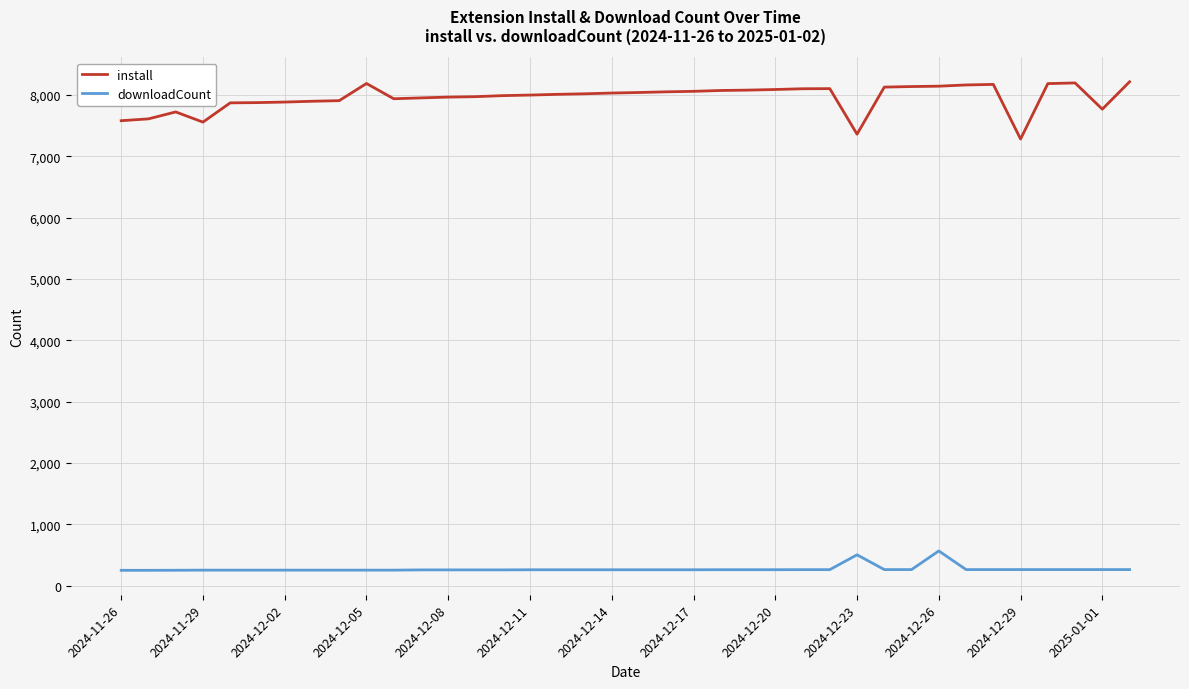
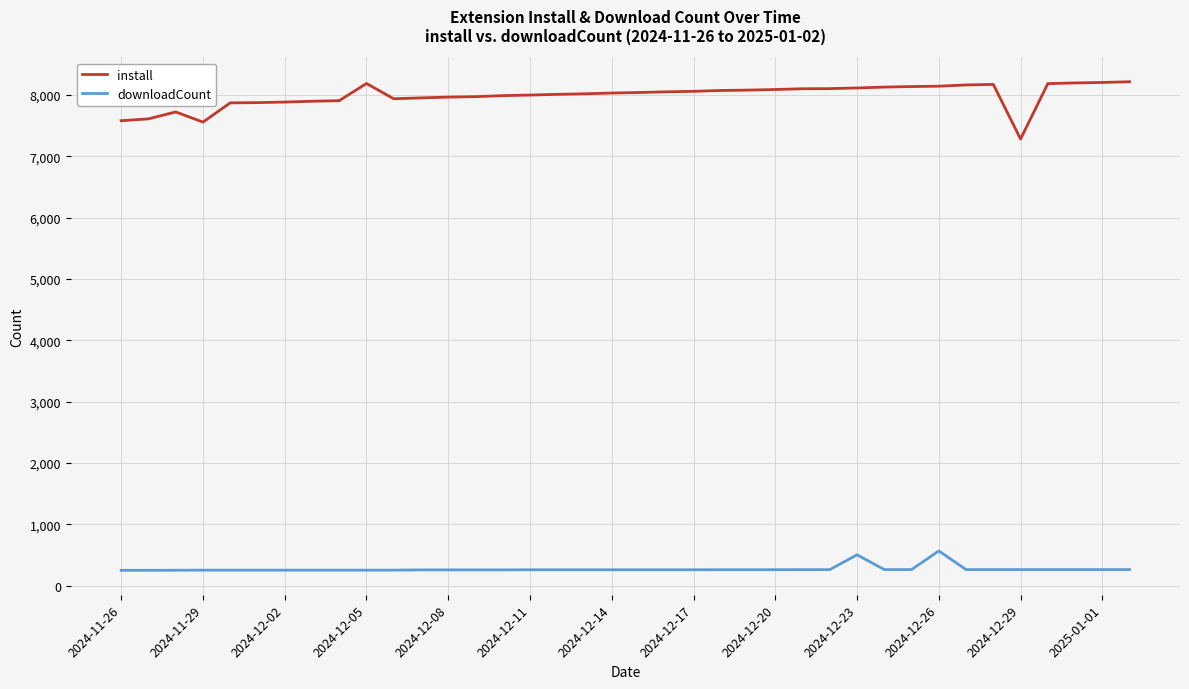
  {
    "install": {
      "2024-11-26": "7,600",
      "2024-11-29": "7,600",
      "2024-12-02": "7,900",
      "2024-12-05": "8,200",
      "2024-12-08": "8,000",
      "2024-12-11": "8,000",
      "2024-12-14": "8,000",
      "2024-12-17": "8,100",
      "2024-12-20": "8,100",
-     "2024-12-23": "7,400",
+     "2024-12-23": "8,100",
      "2024-12-26": "8,100",
      "2024-12-29": "7,300",
-     "2025-01-01": "7,800"
+     "2025-01-01": "8,200"
    },
    "downloadCount": {
      "2024-11-26": "200",
      "2024-11-29": "300",
      "2024-12-02": "300",
      "2024-12-05": "300",
      "2024-12-08": "300",
      "2024-12-11": "300",
      "2024-12-14": "300",
      "2024-12-17": "300",
      "2024-12-20": "300",
      "2024-12-23": "500",
      "2024-12-26": "600",
      "2024-12-29": "300",
      "2025-01-01": "300"
    }
  }
